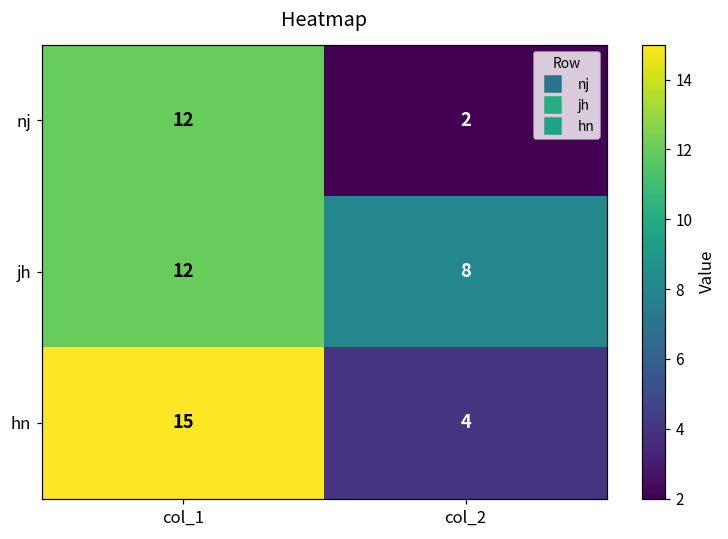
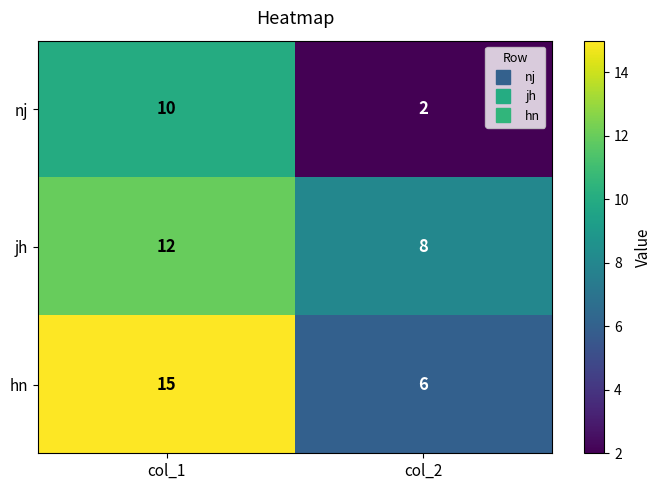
  {
    "nj": {
-     "col_1": 12,
+     "col_1": 10,
      "col_2": 2
    },
    "jh": {
      "col_1": 12,
      "col_2": 8
    },
    "hn": {
      "col_1": 15,
-     "col_2": 4
+     "col_2": 6
    }
  }
